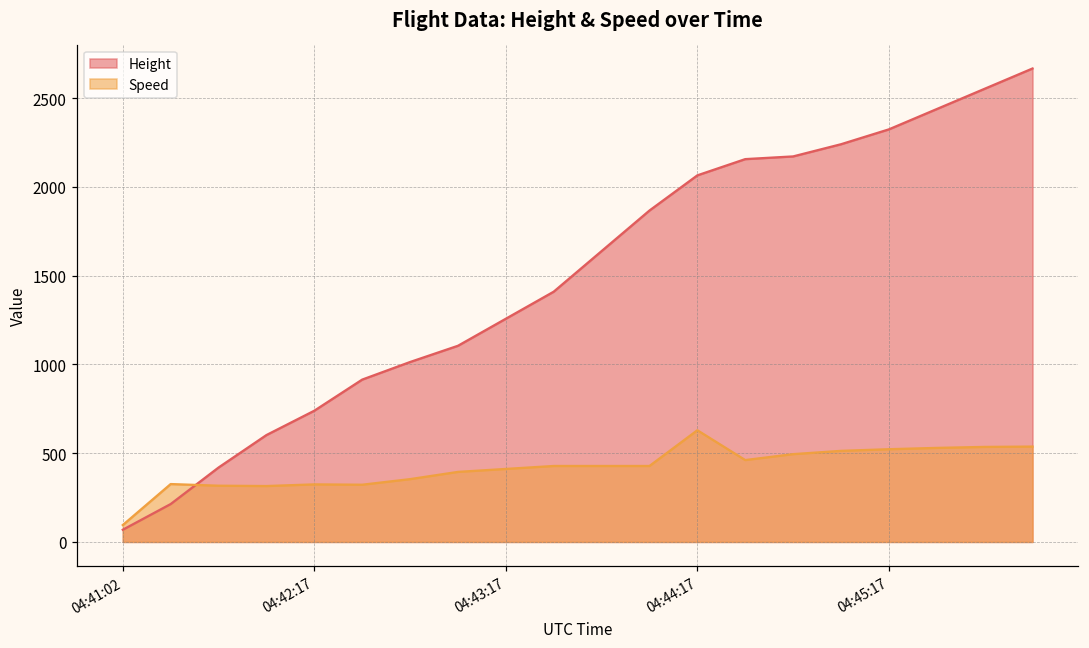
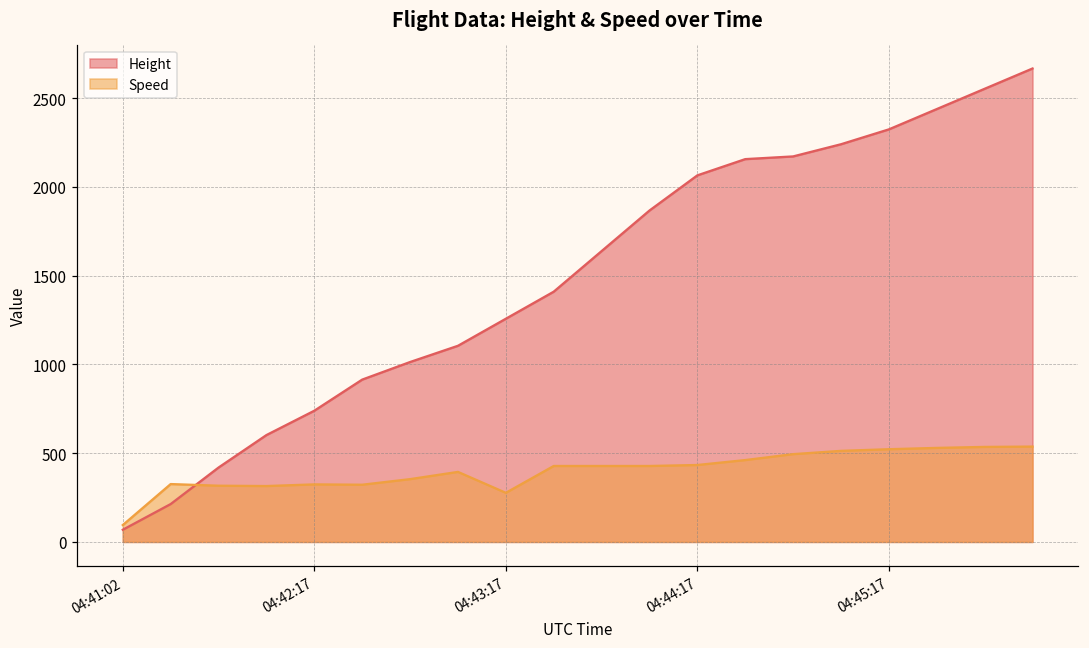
  {
    "Height": {
      "04:41:02": 70,
      "04:42:17": 740,
      "04:43:17": 1260,
      "04:44:17": 2070,
      "04:45:17": 2320
    },
    "Speed": {
      "04:41:02": 100,
      "04:42:17": 320,
-     "04:43:17": 410,
-     "04:44:17": 630,
+     "04:43:17": 280,
+     "04:44:17": 430,
      "04:45:17": 520
    }
  }
